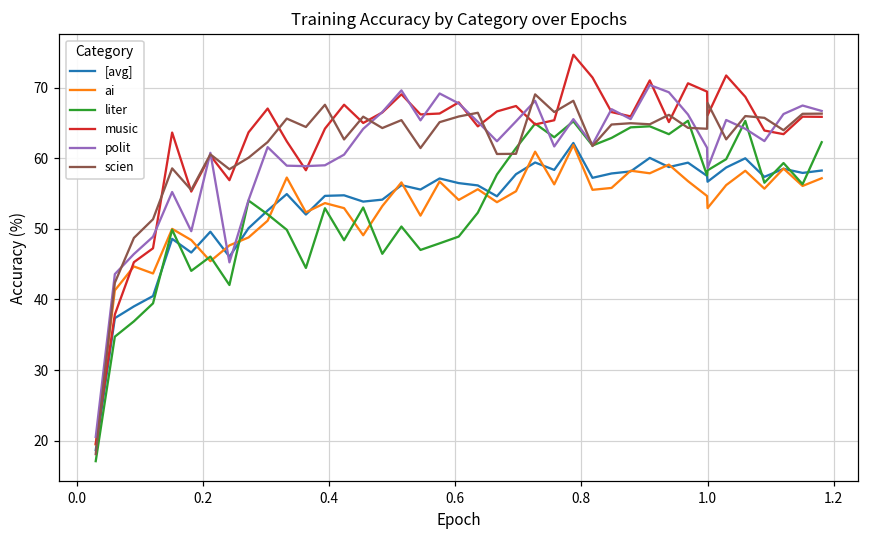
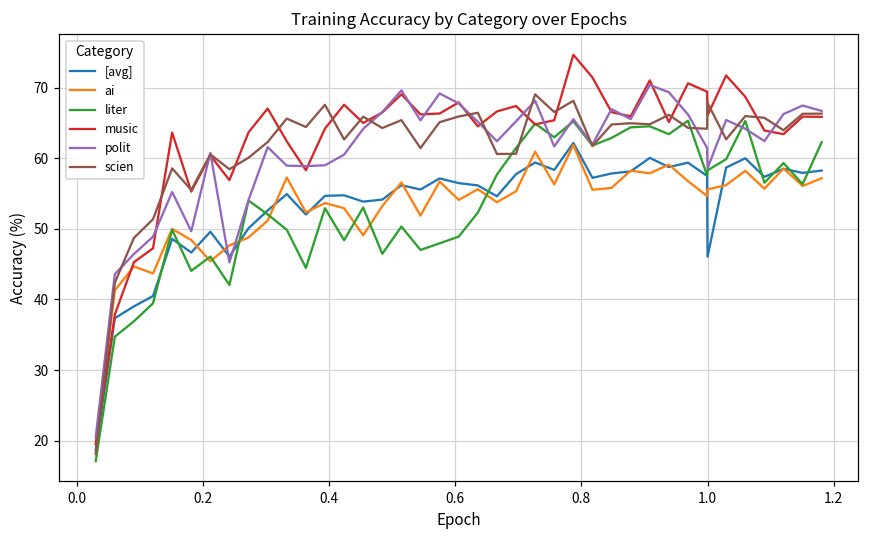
  {
    "[avg]": {
-     "1.0": 57
+     "1.0": 46
    },
    "ai": {
-     "1.0": 53
+     "1.0": 56
    },
    "music": {
      "1.0": 66
    },
    "scien": {
      "1.0": 68
    }
  }
